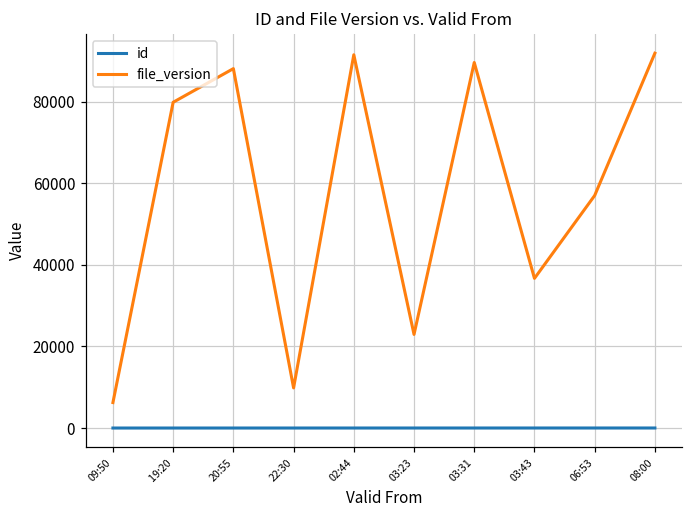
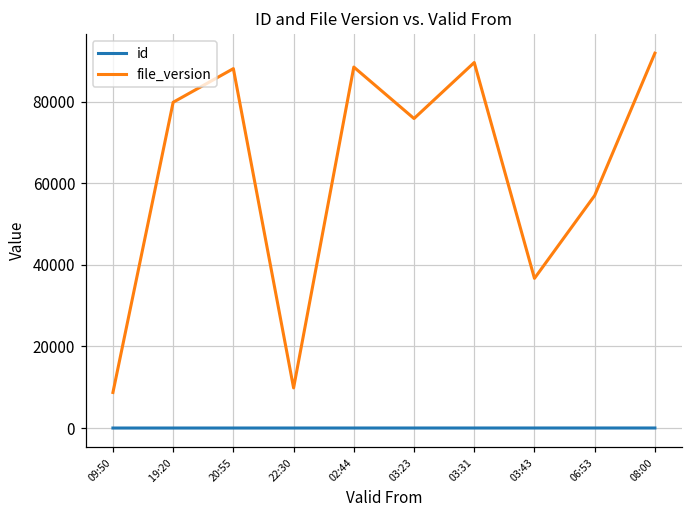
  {
    "id": {
      "09:50": 0,
      "19:20": 0,
      "20:55": 0,
      "22:30": 0,
      "02:44": 0,
      "03:23": 0,
      "03:31": 0,
      "03:43": 0,
      "06:53": 0,
      "08:00": 0
    },
    "file_version": {
-     "09:50": 6000,
+     "09:50": 9000,
      "19:20": 80000,
      "20:55": 88000,
      "22:30": 10000,
-     "02:44": 91000,
-     "03:23": 23000,
+     "02:44": 88000,
+     "03:23": 76000,
      "03:31": 90000,
      "03:43": 37000,
      "06:53": 57000,
      "08:00": 92000
    }
  }
